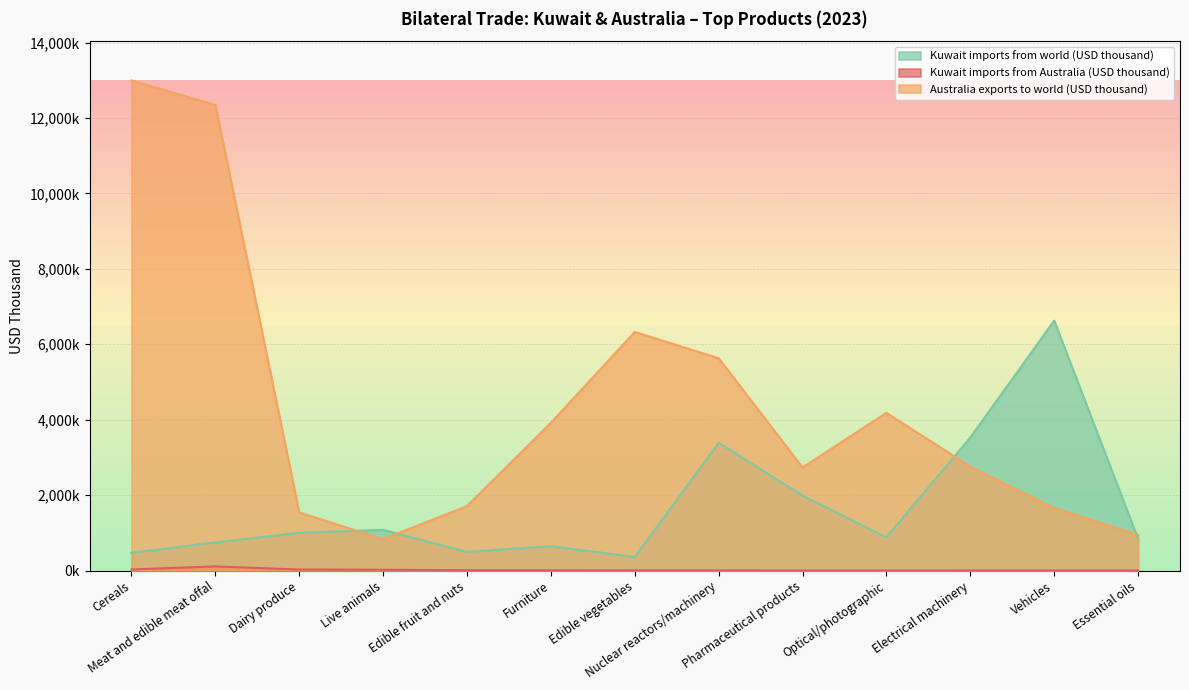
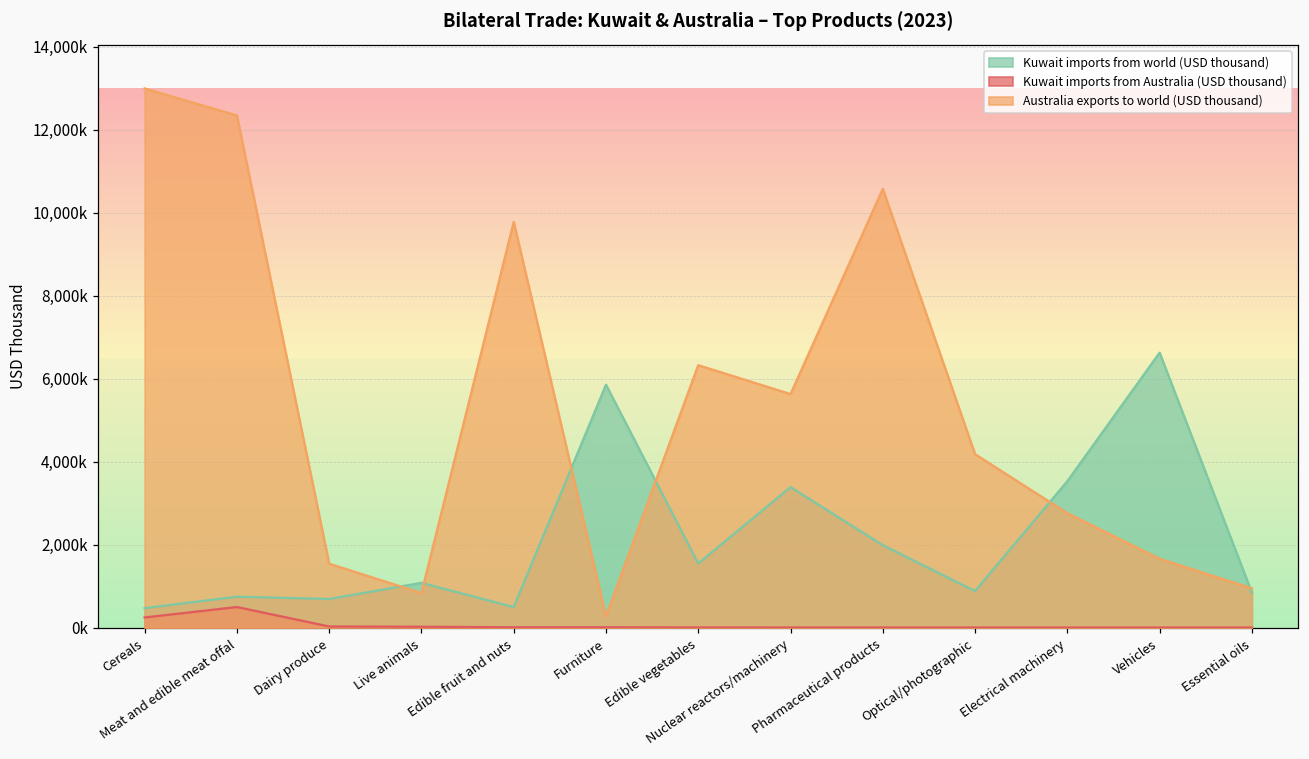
  {
    "Kuwait imports from world (USD thousand)": {
      "Cereals": "500,000",
      "Meat and edible meat offal": "700,000",
-     "Dairy produce": "1,000,000",
+     "Dairy produce": "700,000",
      "Live animals": "1,100,000",
      "Edible fruit and nuts": "500,000",
-     "Furniture": "600,000",
-     "Edible vegetables": "400,000",
+     "Furniture": "5,900,000",
+     "Edible vegetables": "1,500,000",
      "Nuclear reactors/machinery": "3,400,000",
      "Pharmaceutical products": "2,000,000",
      "Optical/photographic": "900,000",
      "Electrical machinery": "3,500,000",
      "Vehicles": "6,600,000",
      "Essential oils": "800,000"
    },
    "Kuwait imports from Australia (USD thousand)": {
-     "Cereals": "0",
-     "Meat and edible meat offal": "100,000",
+     "Cereals": "200,000",
+     "Meat and edible meat offal": "500,000",
      "Dairy produce": "0",
      "Live animals": "0",
      "Edible fruit and nuts": "0",
      "Furniture": "0",
      "Edible vegetables": "0",
      "Nuclear reactors/machinery": "0",
      "Pharmaceutical products": "0",
      "Optical/photographic": "0",
      "Electrical machinery": "0",
      "Vehicles": "0",
      "Essential oils": "0"
    },
    "Australia exports to world (USD thousand)": {
      "Cereals": "13,000,000",
      "Meat and edible meat offal": "12,300,000",
      "Dairy produce": "1,500,000",
      "Live animals": "800,000",
-     "Edible fruit and nuts": "1,700,000",
-     "Furniture": "3,900,000",
+     "Edible fruit and nuts": "9,800,000",
+     "Furniture": "300,000",
      "Edible vegetables": "6,300,000",
      "Nuclear reactors/machinery": "5,600,000",
-     "Pharmaceutical products": "2,700,000",
+     "Pharmaceutical products": "10,600,000",
      "Optical/photographic": "4,200,000",
      "Electrical machinery": "2,800,000",
      "Vehicles": "1,700,000",
      "Essential oils": "900,000"
    }
  }
